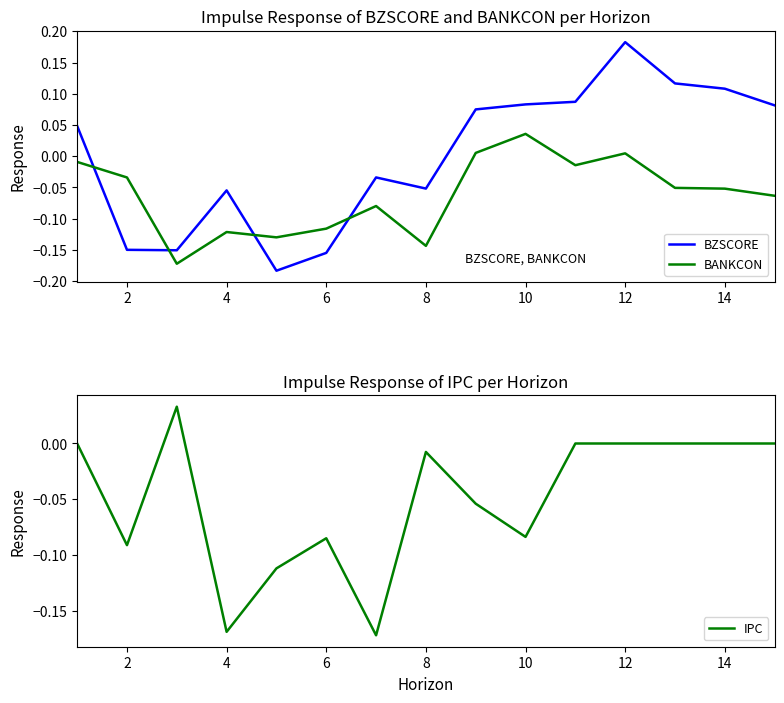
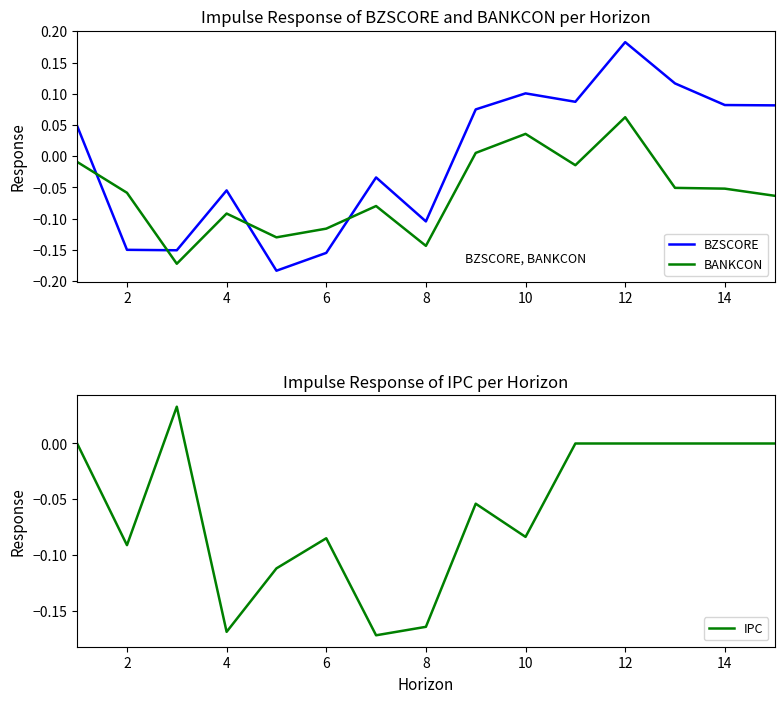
  {
    "Impulse Response of BZSCORE and BANKCON per Horizon": {
      "BZSCORE": {
        "2": -0.15,
        "4": -0.05,
        "6": -0.15,
-       "8": -0.05,
-       "10": 0.08,
+       "8": -0.10,
+       "10": 0.10,
        "12": 0.18,
-       "14": 0.11
+       "14": 0.08
      },
      "BANKCON": {
-       "2": -0.03,
-       "4": -0.12,
+       "2": -0.06,
+       "4": -0.09,
        "6": -0.12,
        "8": -0.14,
        "10": 0.04,
-       "12": 0.00,
+       "12": 0.06,
        "14": -0.05
      }
    },
    "Impulse Response of IPC per Horizon": {
      "2": -0.091,
      "4": -0.169,
      "6": -0.085,
-     "8": -0.008,
+     "8": -0.164,
      "10": -0.084,
      "12": 0.000,
      "14": 0.000
    }
  }
